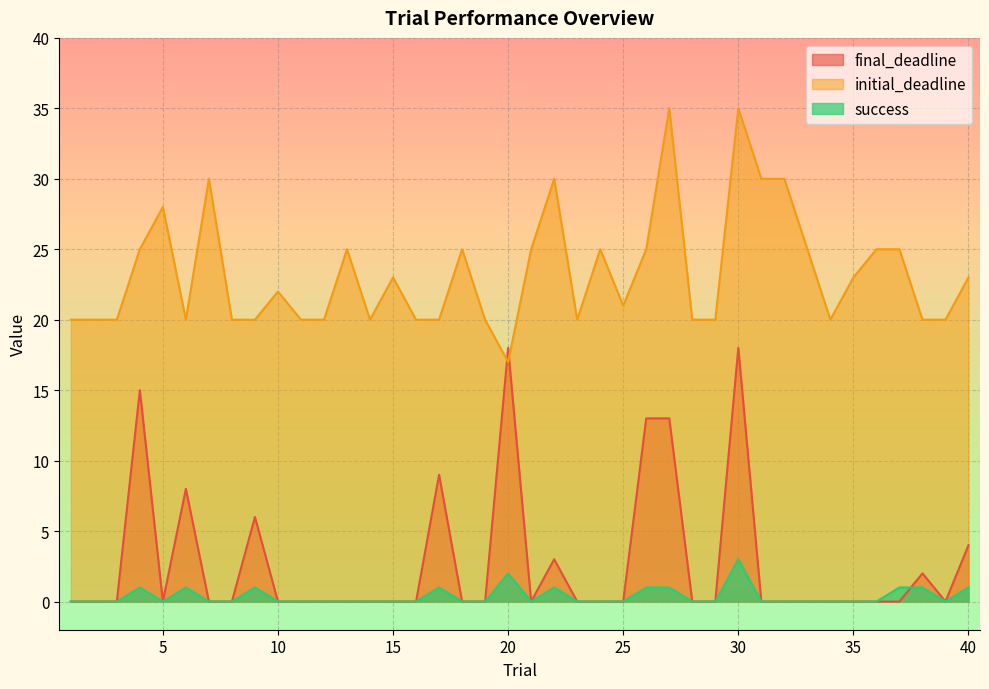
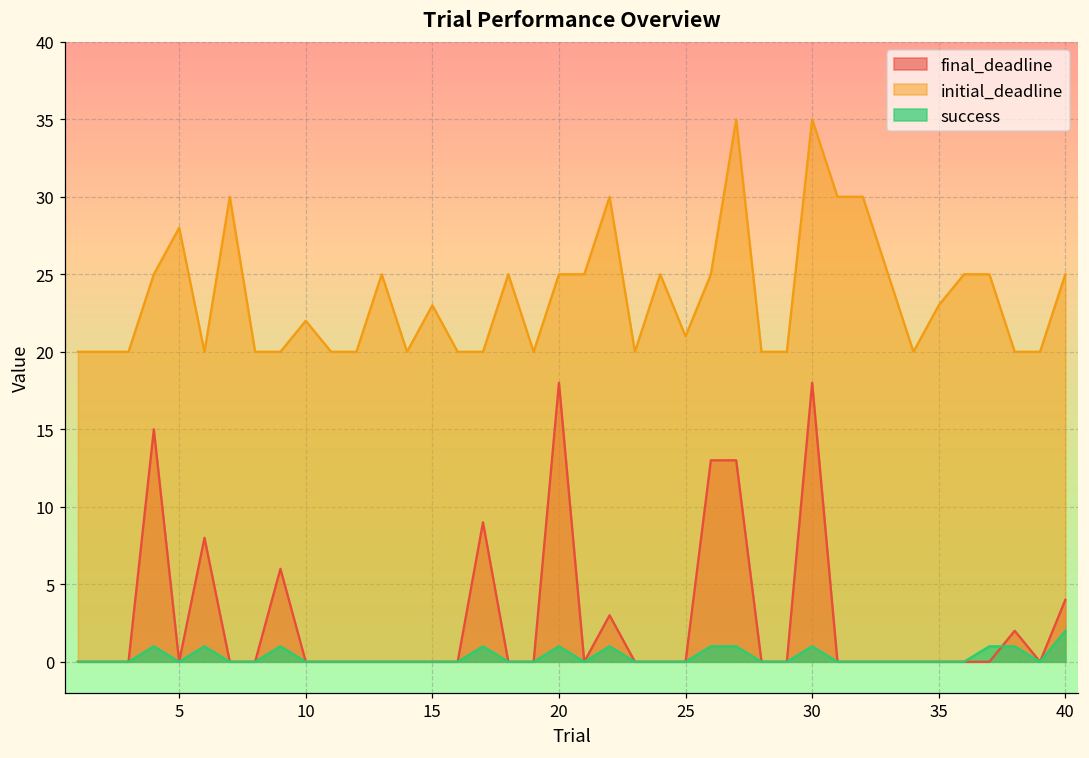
  {
    "final_deadline": {
      "20": 18,
      "30": 18,
      "40": 4
    },
    "initial_deadline": {
      "5": 28,
      "10": 22,
      "15": 23,
-     "20": 17,
+     "20": 25,
      "25": 21,
      "30": 35,
      "35": 23,
-     "40": 23
+     "40": 25
    },
    "success": {
-     "20": 2,
-     "30": 3,
-     "40": 1
+     "20": 1,
+     "30": 1,
+     "40": 2
    }
  }
